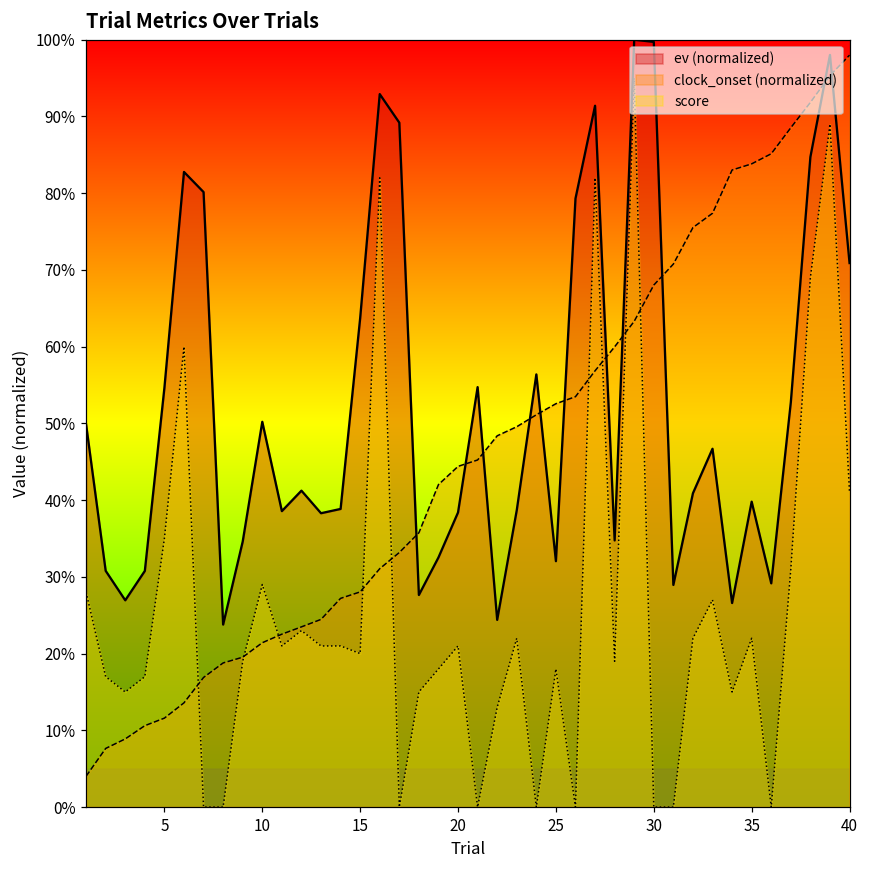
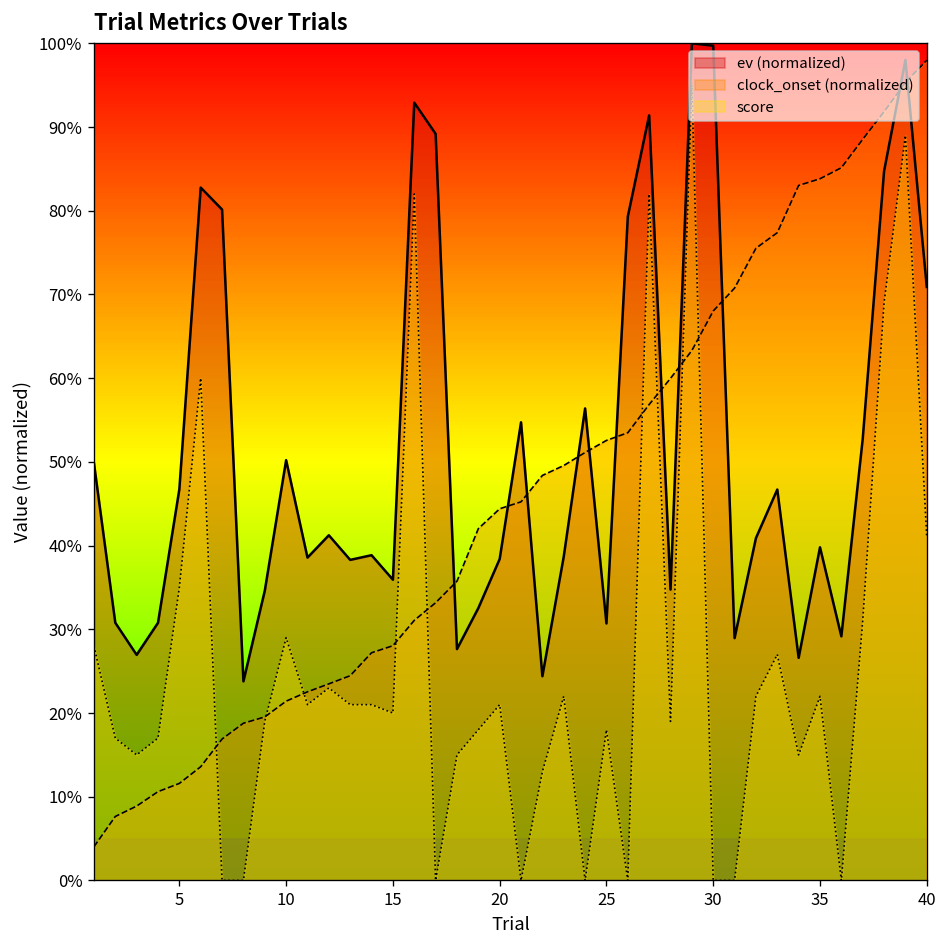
  {
    "ev (normalized)": {
-     "5": "55%",
+     "5": "47%",
      "10": "50%",
-     "15": "64%",
+     "15": "36%",
      "20": "38%",
-     "25": "32%",
+     "25": "31%",
      "30": "100%",
      "35": "40%",
      "40": "71%"
    }
  }
